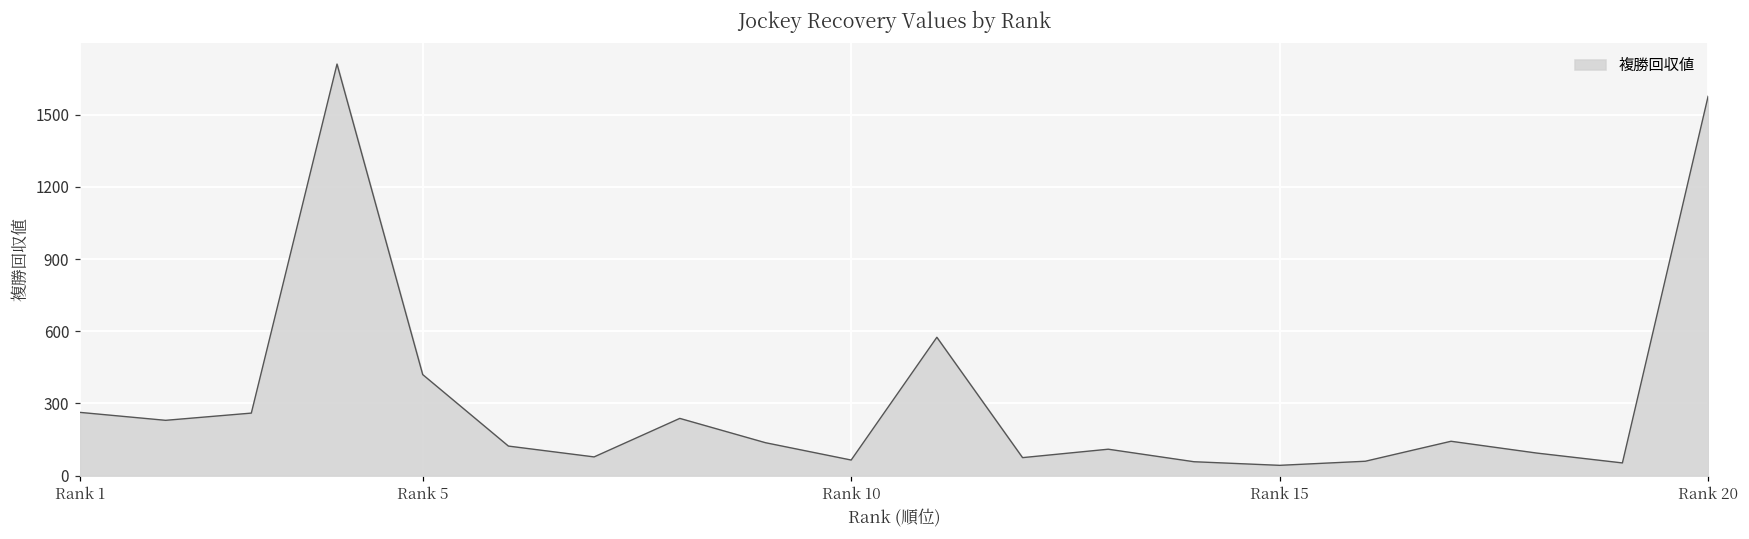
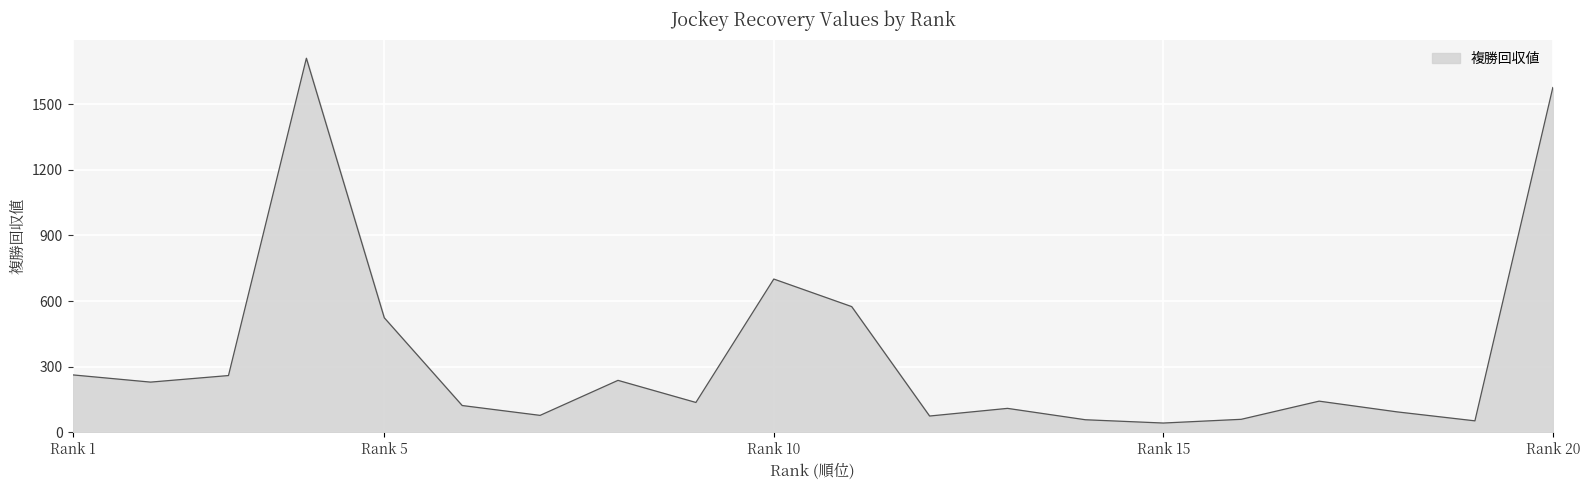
  {
    "Rank 1": 260,
-   "Rank 5": 420,
-   "Rank 10": 70,
+   "Rank 5": 520,
+   "Rank 10": 700,
    "Rank 15": 40,
    "Rank 20": 1580
  }
